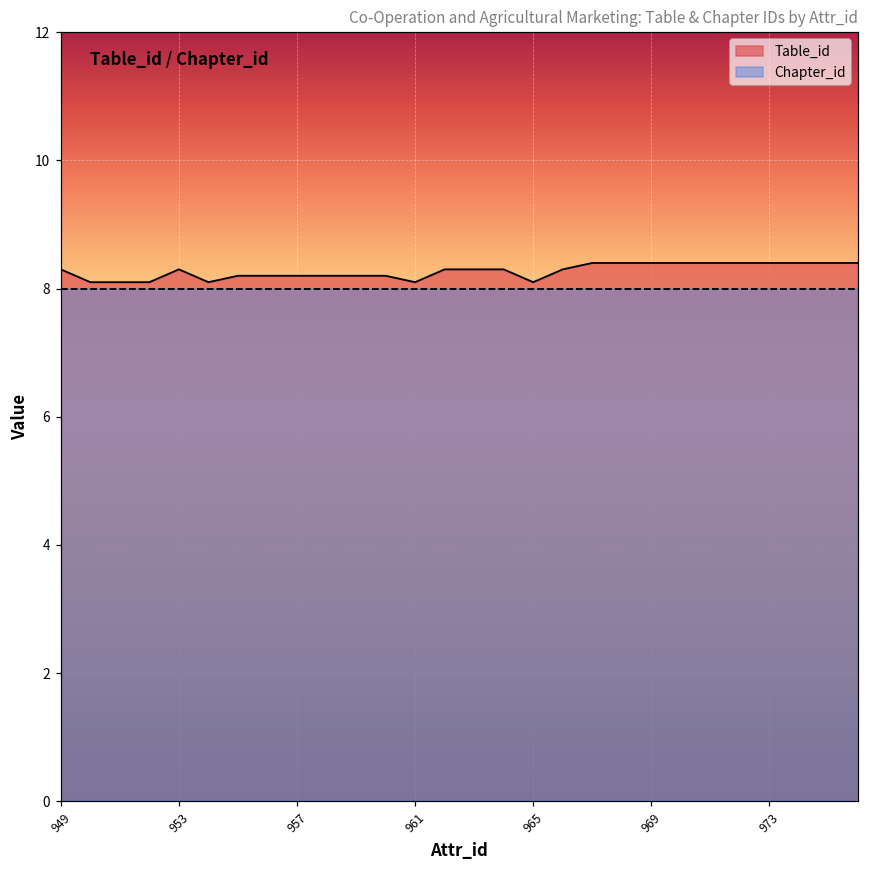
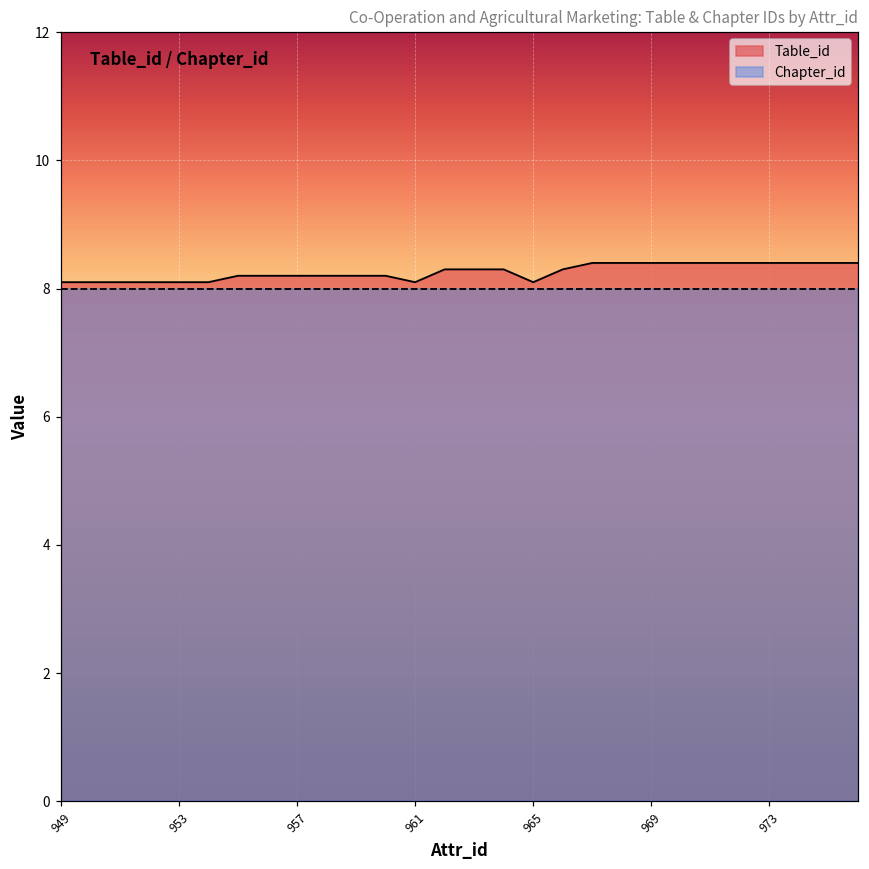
  {
    "Table_id": {
-     "949": 8.3,
-     "953": 8.3,
+     "949": 8.1,
+     "953": 8.1,
      "957": 8.2,
      "961": 8.1,
      "965": 8.1,
      "969": 8.4,
      "973": 8.4
    },
    "Chapter_id": {
      "949": 8.0,
      "953": 8.0,
      "957": 8.0,
      "961": 8.0,
      "965": 8.0,
      "969": 8.0,
      "973": 8.0
    }
  }
